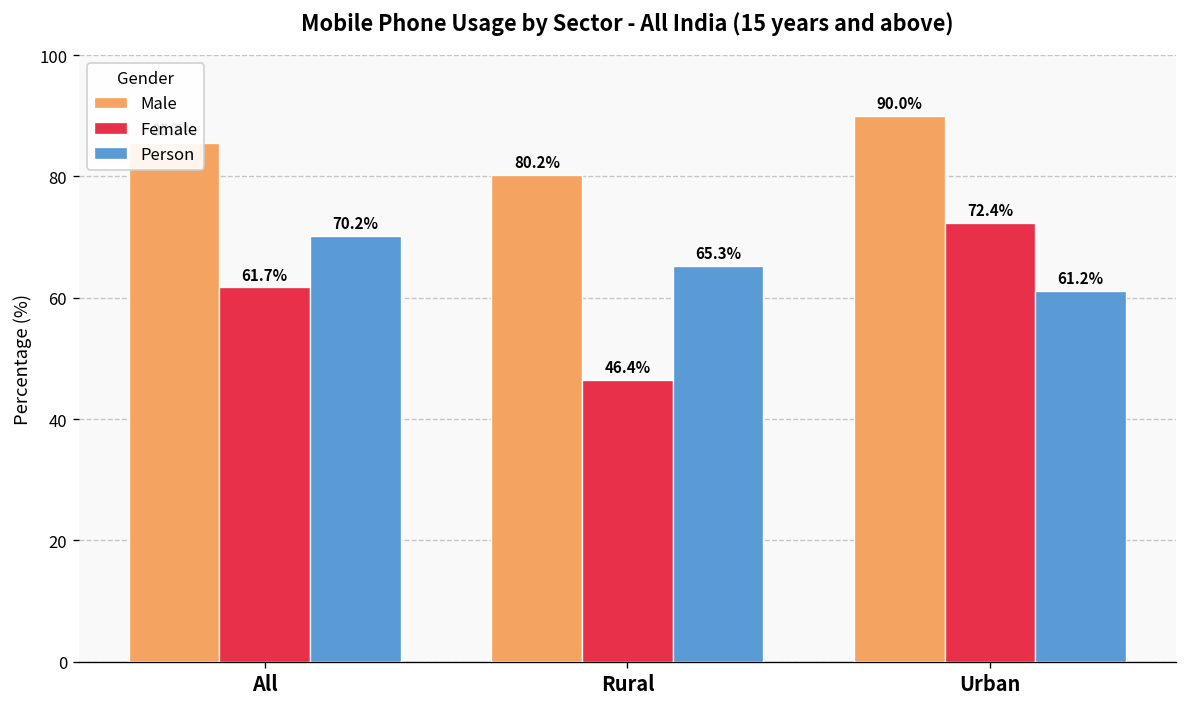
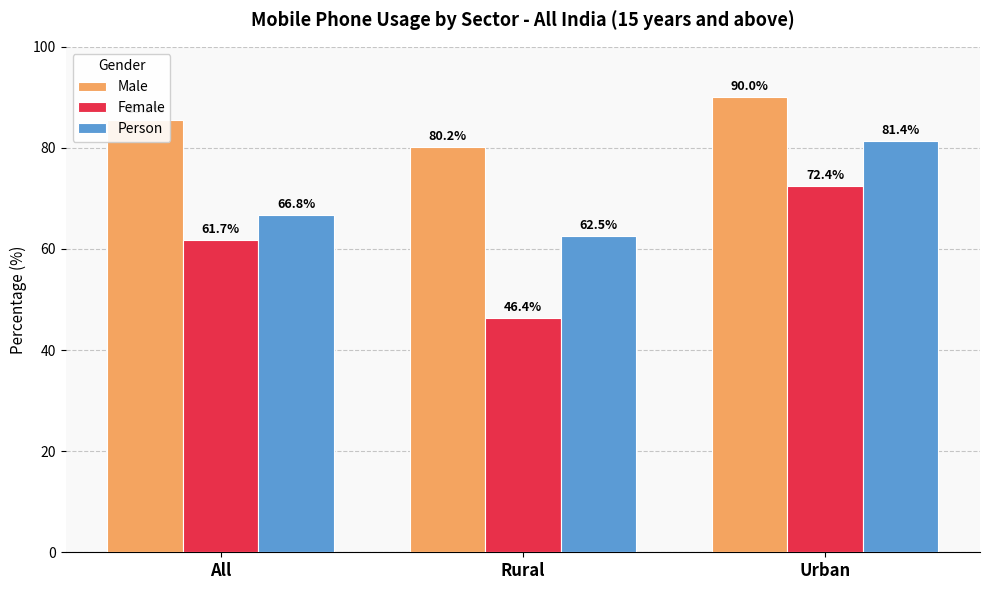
  {
    "Male": {
      "Rural": "80.2%",
      "Urban": "90.0%"
    },
    "Female": {
      "All": "61.7%",
      "Rural": "46.4%",
      "Urban": "72.4%"
    },
    "Person": {
-     "All": "70.2%",
-     "Rural": "65.3%",
-     "Urban": "61.2%"
+     "All": "66.8%",
+     "Rural": "62.5%",
+     "Urban": "81.4%"
    }
  }
